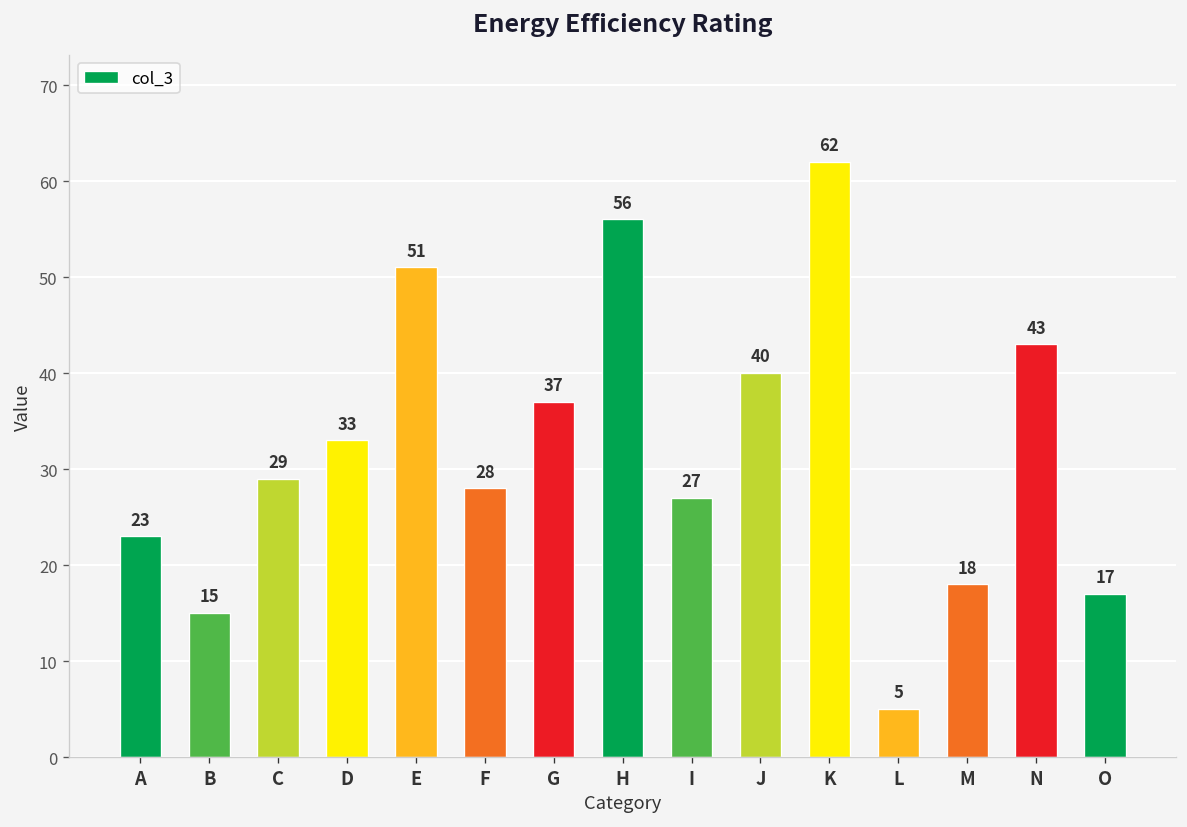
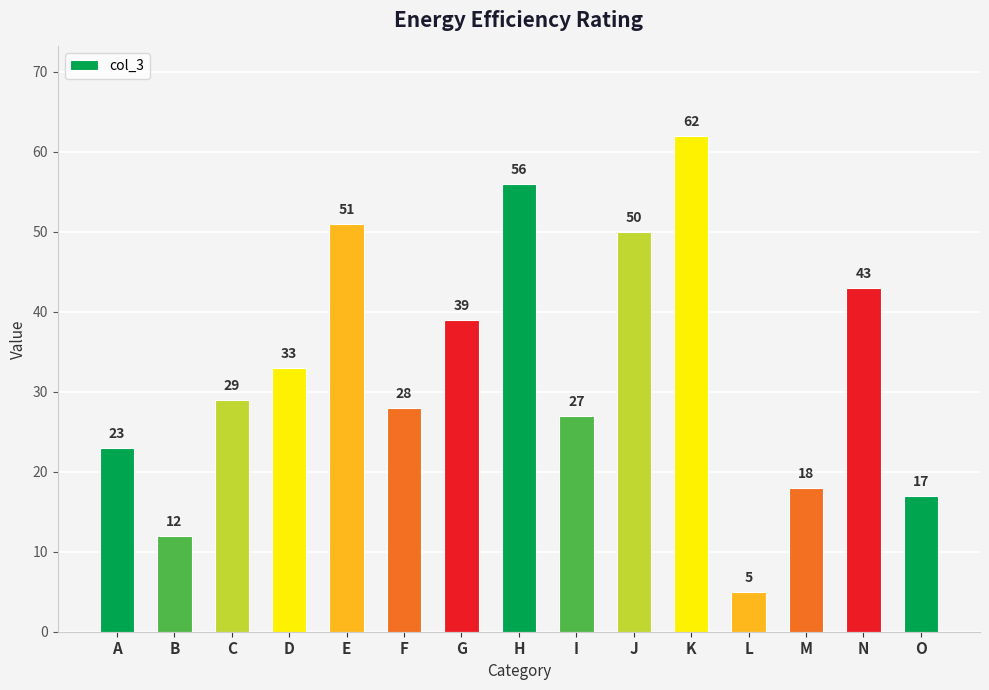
  {
    "A": 23,
-   "B": 15,
+   "B": 12,
    "C": 29,
    "D": 33,
    "E": 51,
    "F": 28,
-   "G": 37,
+   "G": 39,
    "H": 56,
    "I": 27,
-   "J": 40,
+   "J": 50,
    "K": 62,
    "L": 5,
    "M": 18,
    "N": 43,
    "O": 17
  }
